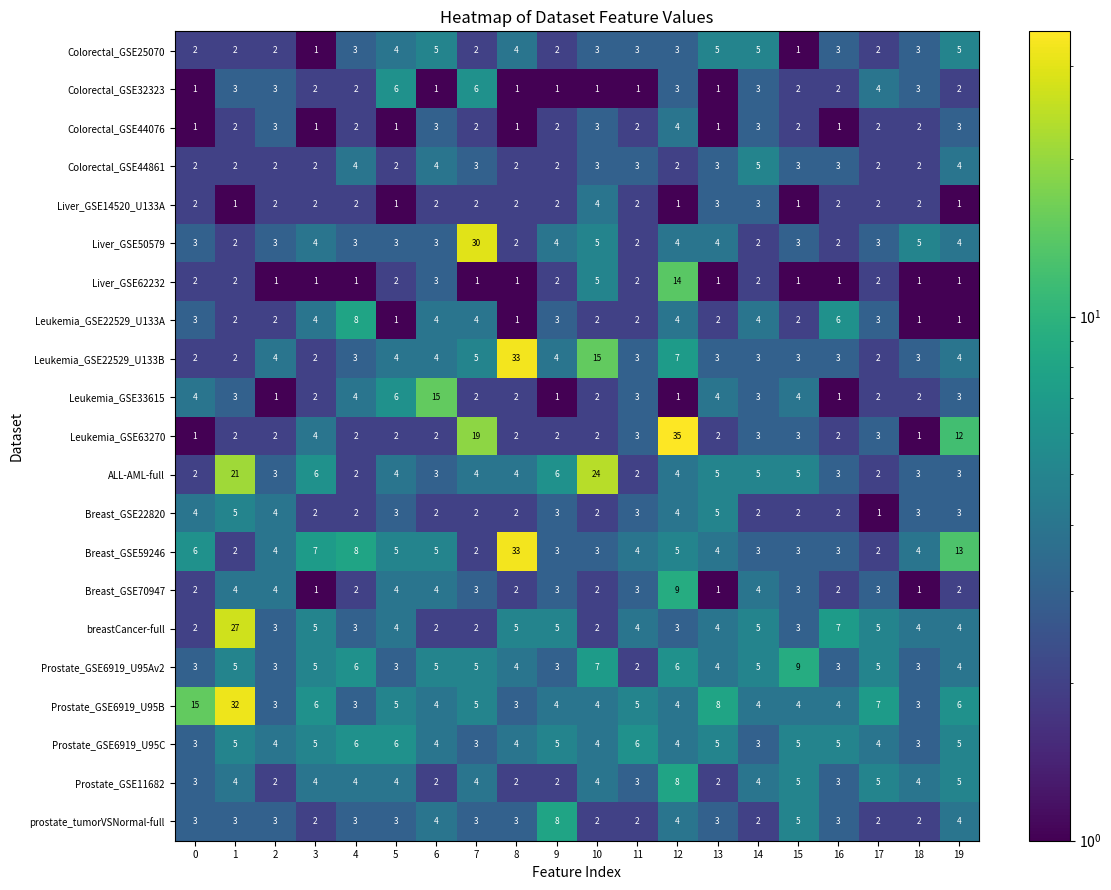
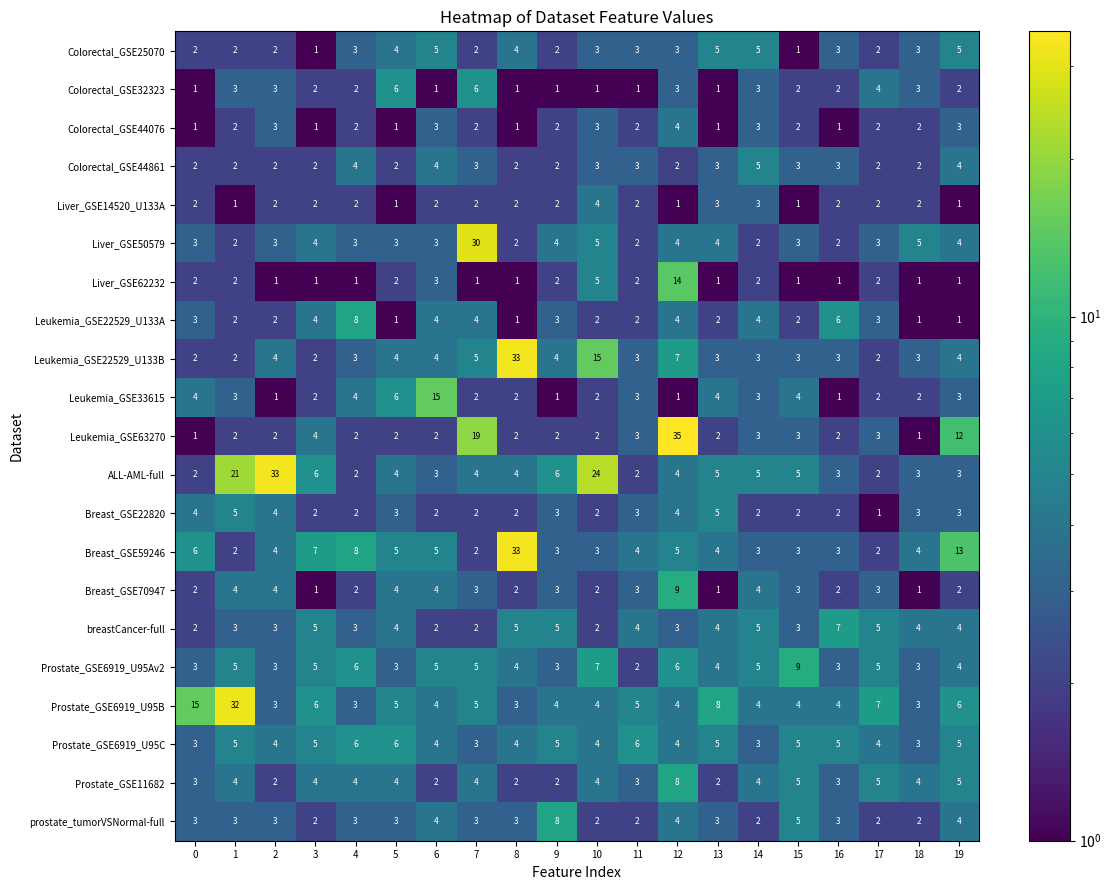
  {
    "ALL-AML-full": {
      "0": 2,
      "1": 21,
-     "2": 3,
+     "2": 33,
      "3": 6,
      "4": 2,
      "5": 4,
      "6": 3,
      "7": 4,
      "8": 4,
      "9": 6,
      "10": 24,
      "11": 2,
      "12": 4,
      "13": 5,
      "14": 5,
      "15": 5,
      "16": 3,
      "17": 2,
      "18": 3,
      "19": 3
    },
    "breastCancer-full": {
      "0": 2,
-     "1": 27,
+     "1": 3,
      "2": 3,
      "3": 5,
      "4": 3,
      "5": 4,
      "6": 2,
      "7": 2,
      "8": 5,
      "9": 5,
      "10": 2,
      "11": 4,
      "12": 3,
      "13": 4,
      "14": 5,
      "15": 3,
      "16": 7,
      "17": 5,
      "18": 4,
      "19": 4
    }
  }
